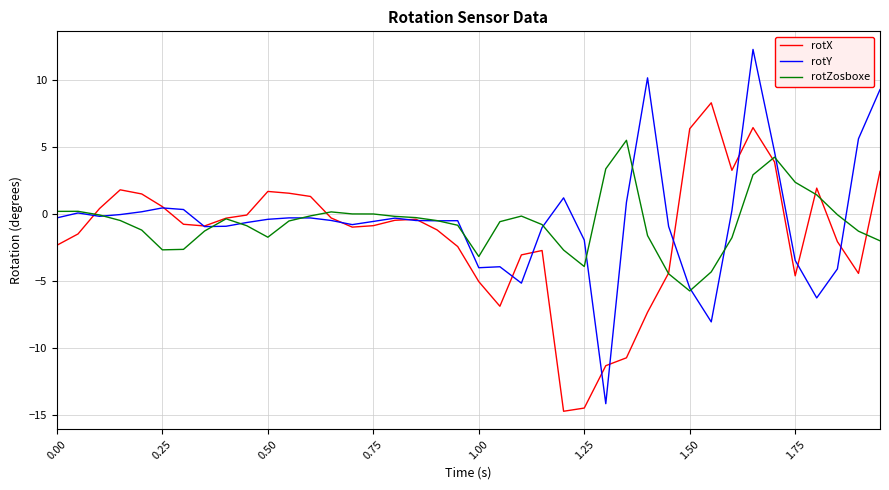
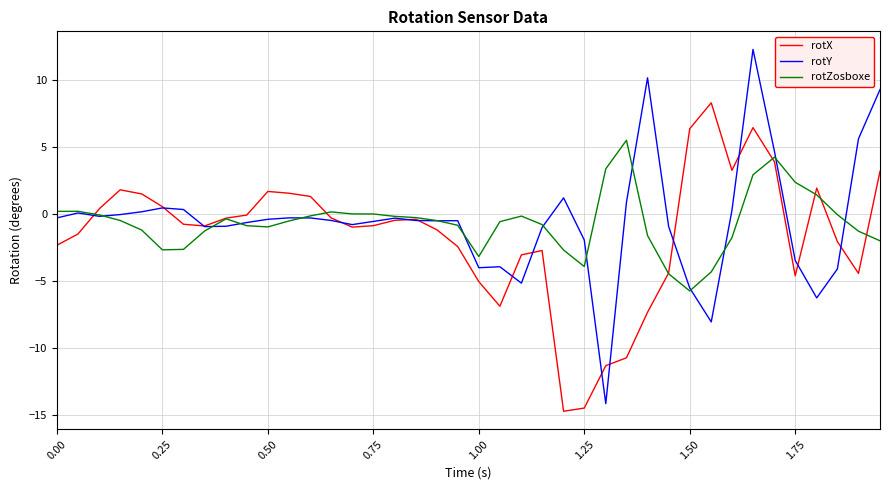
  {
    "rotX": {
      "0.00": -2.3,
      "0.50": 1.7,
      "0.75": -0.9,
      "1.00": -5.0,
      "1.25": -14.5,
      "1.50": 6.4,
      "1.75": -4.6
    },
    "rotY": {
      "0.00": -0.3,
      "0.50": -0.4,
      "0.75": -0.6,
      "1.00": -4.0,
      "1.25": -1.9,
      "1.50": -5.5,
      "1.75": -3.5
    },
    "rotZosboxe": {
      "0.00": 0.2,
      "0.25": -2.7,
-     "0.50": -1.7,
+     "0.50": -1.0,
      "0.75": 0.0,
      "1.00": -3.2,
      "1.25": -3.9,
      "1.50": -5.7,
      "1.75": 2.4
    }
  }
